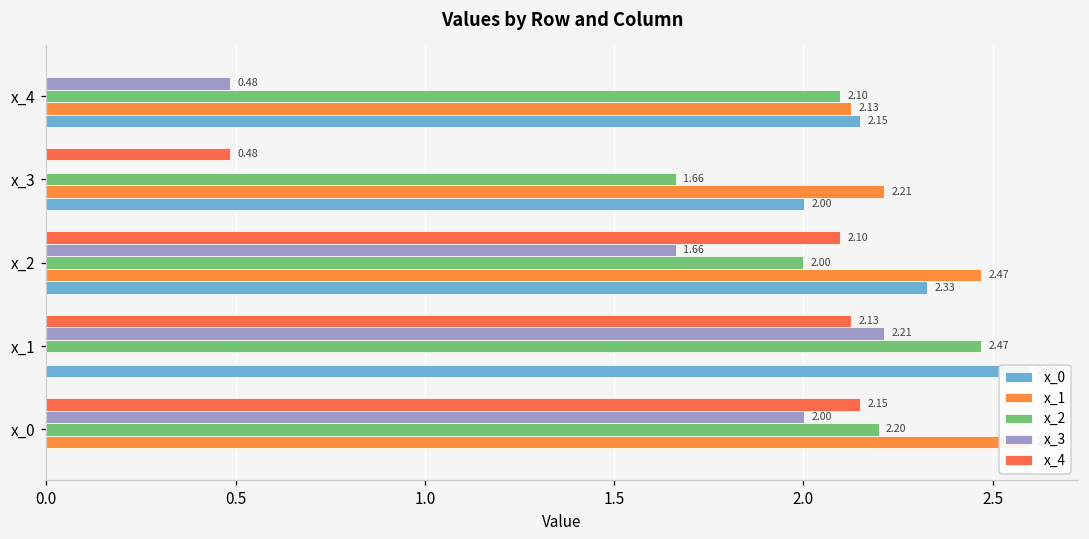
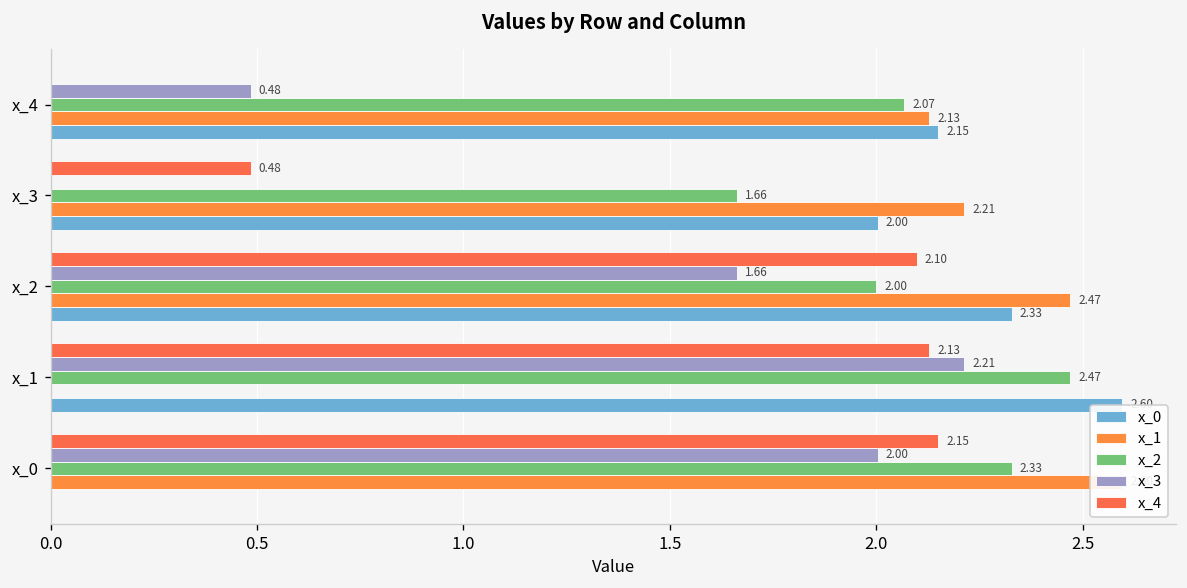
  {
    "x_2": {
-     "x_4": 2.10,
+     "x_4": 2.07,
      "x_3": 1.66,
      "x_2": 2.00,
      "x_1": 2.47,
-     "x_0": 2.20
+     "x_0": 2.33
    }
  }
